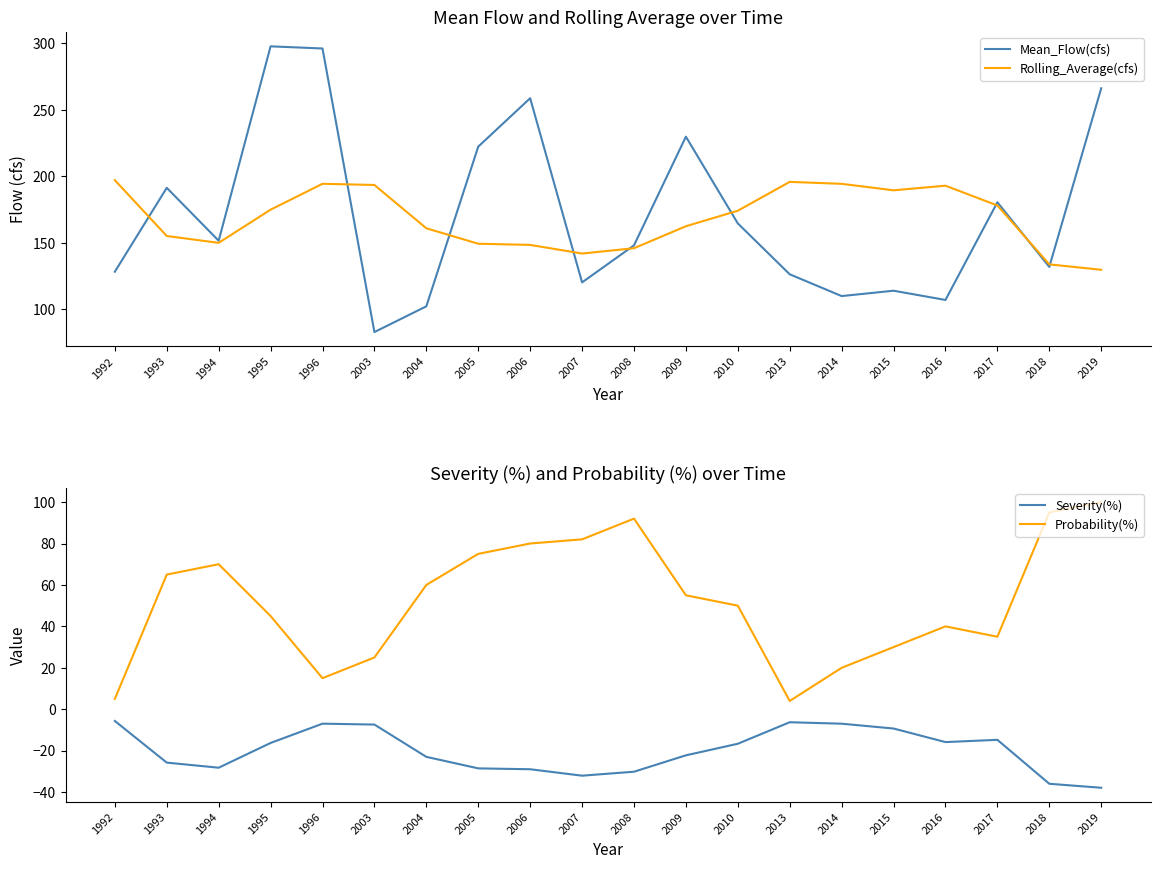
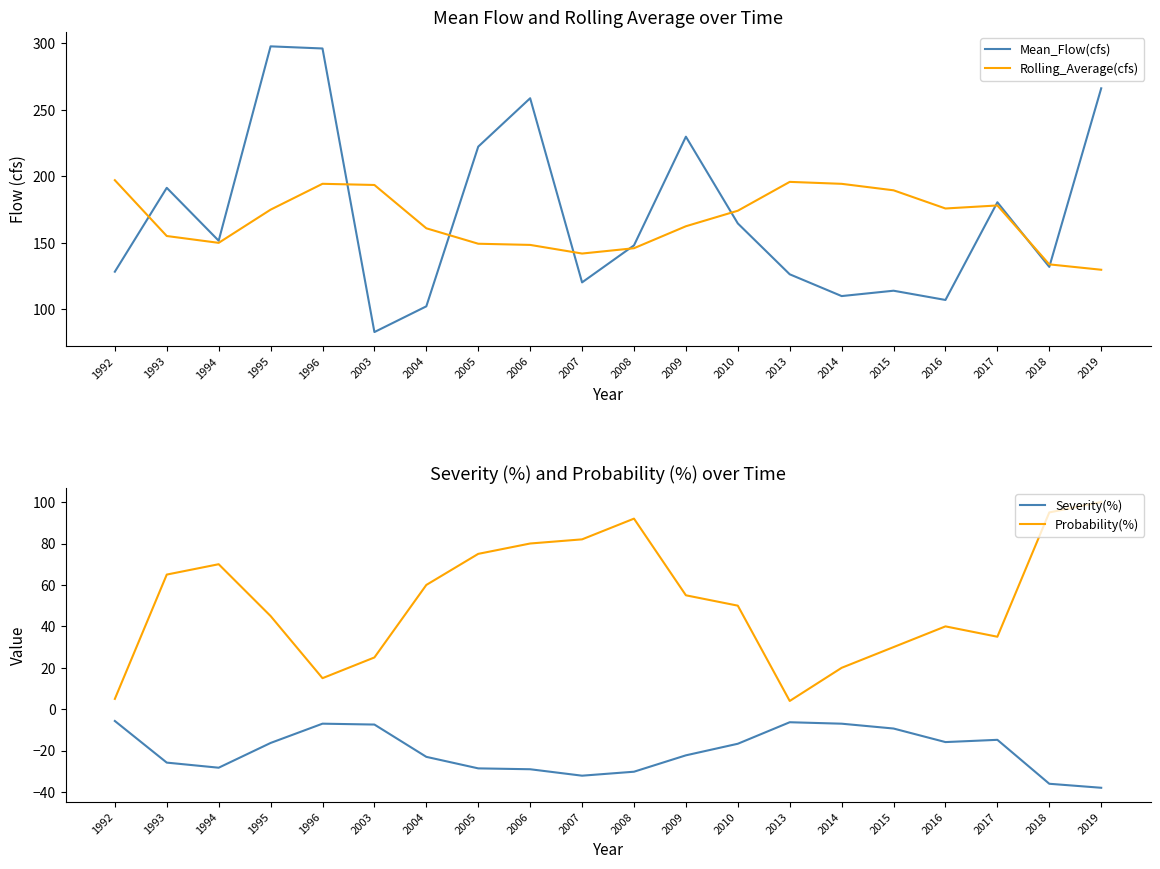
  {
    "Mean Flow and Rolling Average over Time": {
      "Mean_Flow(cfs)": {
        "1992": 128,
        "1993": 191,
        "1995": 298,
        "1996": 296,
        "2003": 83,
        "2004": 102,
        "2005": 222,
        "2006": 259,
        "2007": 120,
        "2008": 148,
        "2009": 230,
        "2010": 165,
        "2013": 126,
        "2014": 110,
        "2015": 114,
        "2016": 107,
        "2017": 181,
        "2018": 132,
        "2019": 266
      },
      "Rolling_Average(cfs)": {
        "1992": 197,
        "1993": 155,
        "1995": 175,
        "1996": 194,
        "2003": 194,
        "2004": 161,
        "2005": 149,
        "2006": 148,
        "2007": 142,
        "2008": 146,
        "2009": 162,
        "2010": 174,
        "2013": 196,
        "2014": 194,
        "2015": 190,
-       "2016": 193,
+       "2016": 176,
        "2017": 178,
        "2018": 134,
        "2019": 130
      }
    },
    "Severity (%) and Probability (%) over Time": {
      "Severity(%)": {
        "1992": -6,
        "1993": -26,
        "1994": -28,
        "1995": -16,
        "1996": -7,
        "2003": -7,
        "2004": -23,
        "2005": -29,
        "2006": -29,
        "2007": -32,
        "2008": -30,
        "2009": -22,
        "2010": -17,
        "2013": -6,
        "2014": -7,
        "2015": -9,
        "2016": -16,
        "2017": -15,
        "2018": -36,
        "2019": -38
      },
      "Probability(%)": {
        "1992": 5,
        "1993": 65,
        "1994": 70,
        "1995": 45,
        "1996": 15,
        "2003": 25,
        "2004": 60,
        "2005": 75,
        "2006": 80,
        "2007": 82,
        "2008": 92,
        "2009": 55,
        "2010": 50,
        "2013": 4,
        "2014": 20,
        "2015": 30,
        "2016": 40,
        "2017": 35
      }
    }
  }
